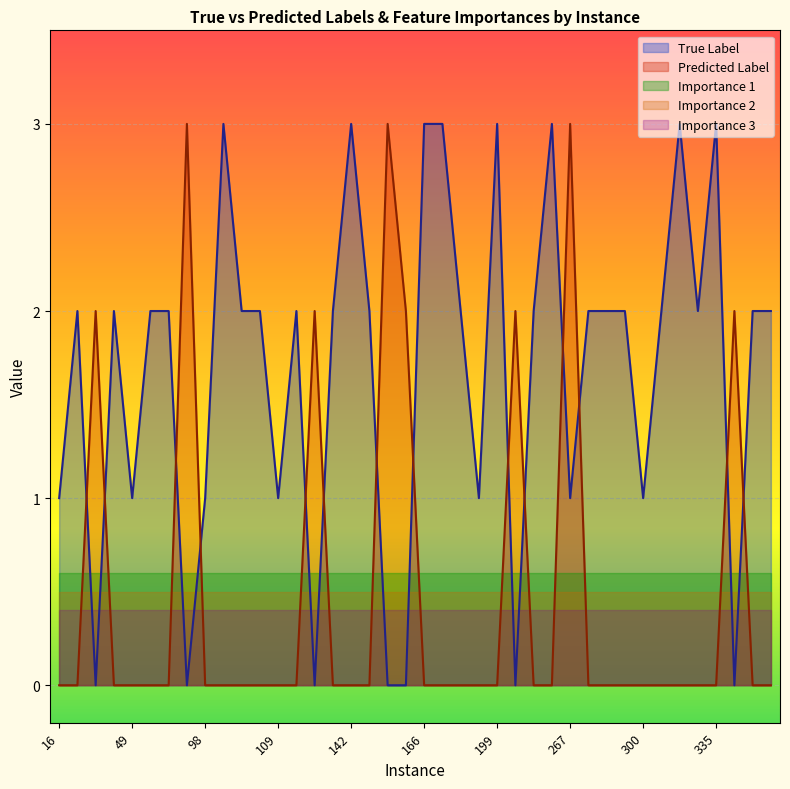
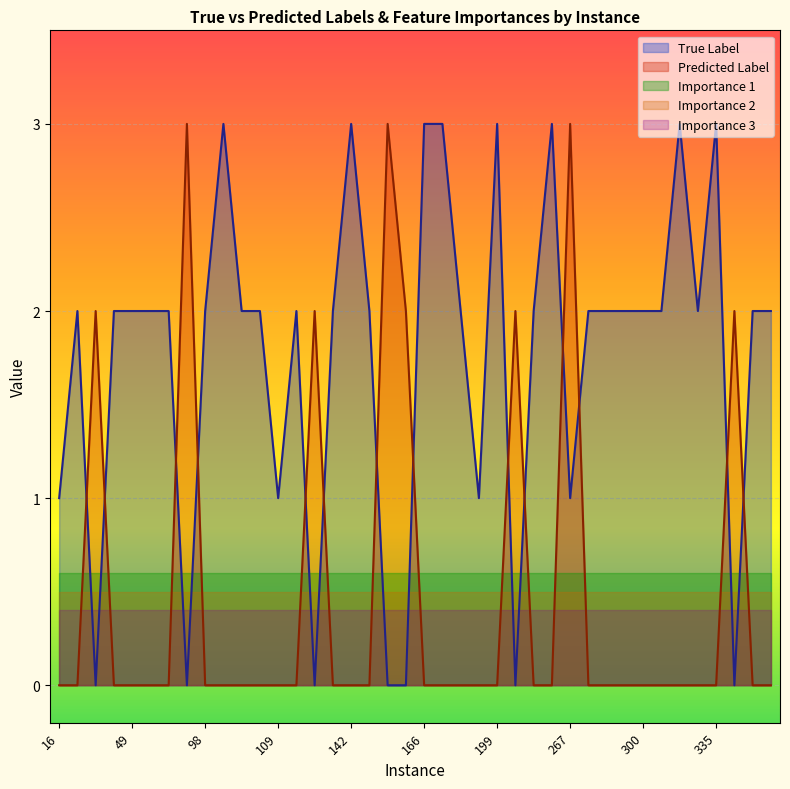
  {
    "True Label": {
      "16": 1,
-     "49": 1,
-     "98": 1,
+     "49": 2,
+     "98": 2,
      "109": 1,
      "142": 3,
      "166": 3,
      "199": 3,
      "267": 1,
-     "300": 1
+     "300": 2
    },
    "Importance 1": {
      "16": 0.60,
      "49": 0.60,
      "98": 0.60,
      "109": 0.60,
      "142": 0.60,
      "166": 0.60,
      "199": 0.60,
      "267": 0.60,
      "300": 0.60,
      "335": 0.60
    },
    "Importance 3": {
      "16": 0.40,
      "49": 0.40,
      "98": 0.40,
      "109": 0.40,
      "142": 0.40,
      "166": 0.40,
      "199": 0.40,
      "267": 0.40,
      "300": 0.40,
      "335": 0.40
    }
  }
